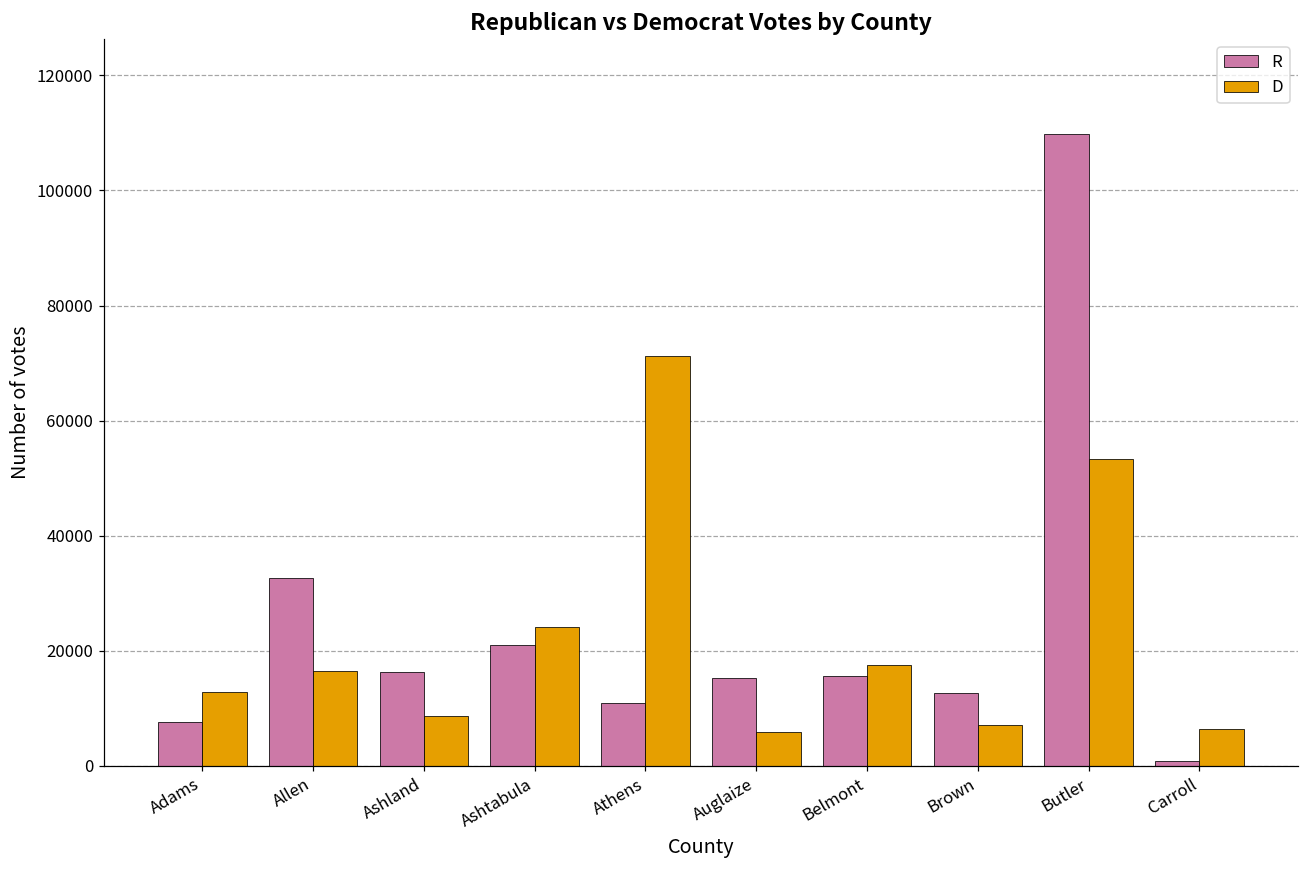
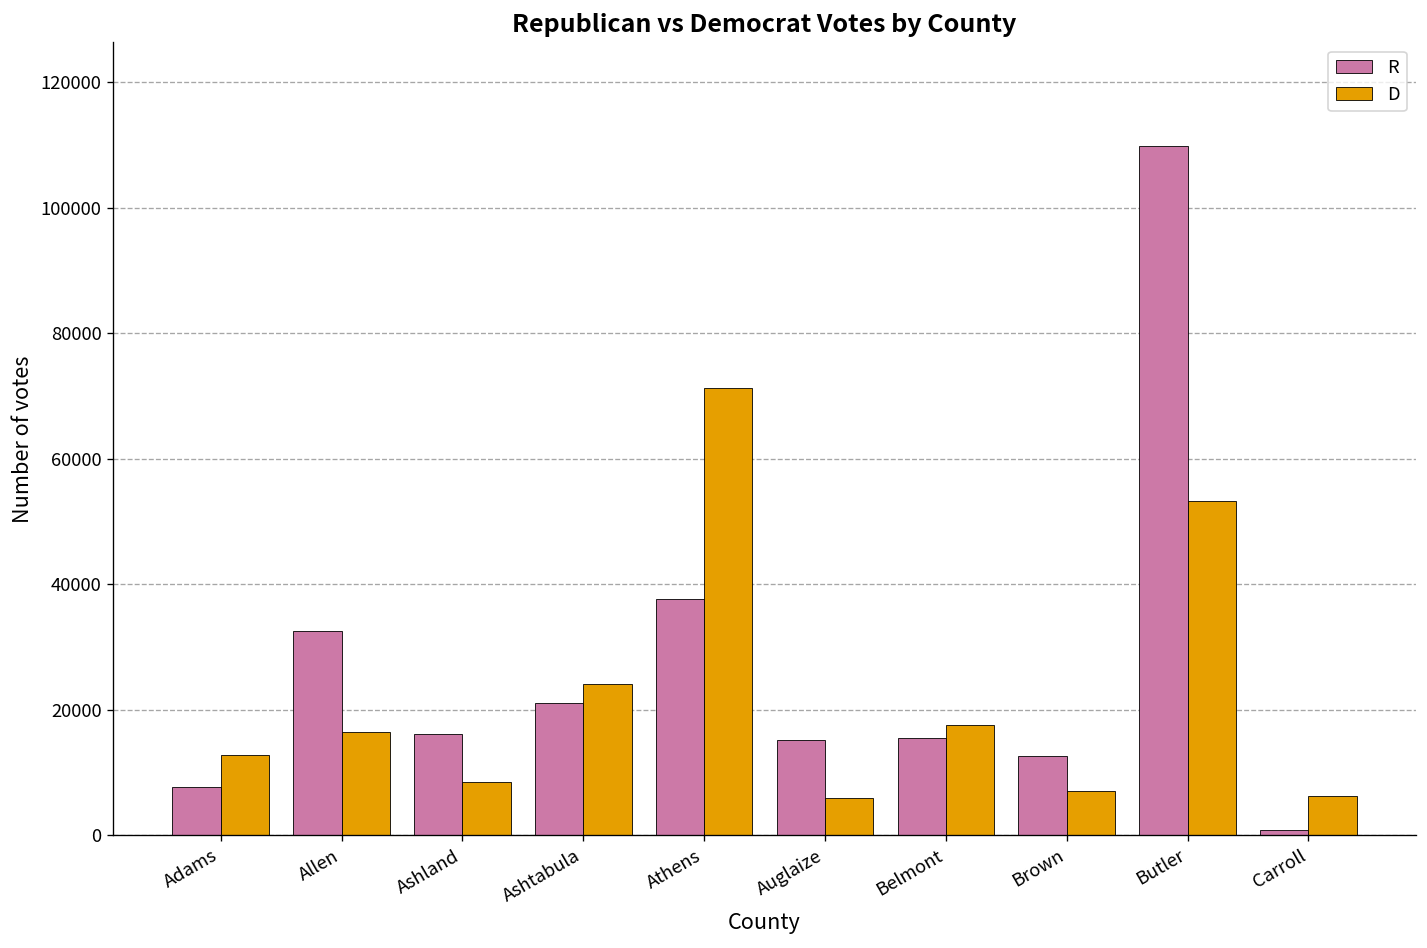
  {
    "R": {
      "Adams": 8000,
      "Allen": 33000,
      "Ashland": 16000,
      "Ashtabula": 21000,
-     "Athens": 11000,
+     "Athens": 38000,
      "Auglaize": 15000,
      "Belmont": 16000,
      "Brown": 13000,
      "Butler": 110000,
      "Carroll": 1000
    },
    "D": {
      "Adams": 13000,
      "Allen": 16000,
      "Ashland": 9000,
      "Ashtabula": 24000,
      "Athens": 71000,
      "Auglaize": 6000,
      "Belmont": 18000,
      "Brown": 7000,
      "Butler": 53000,
      "Carroll": 6000
    }
  }
